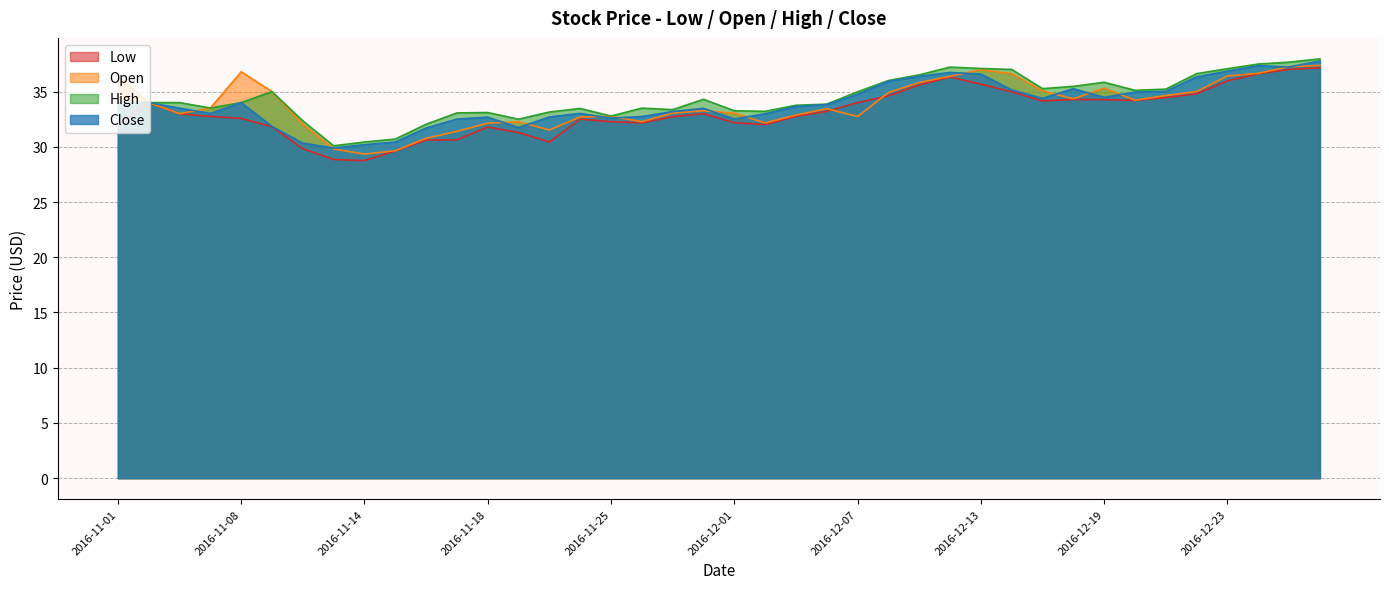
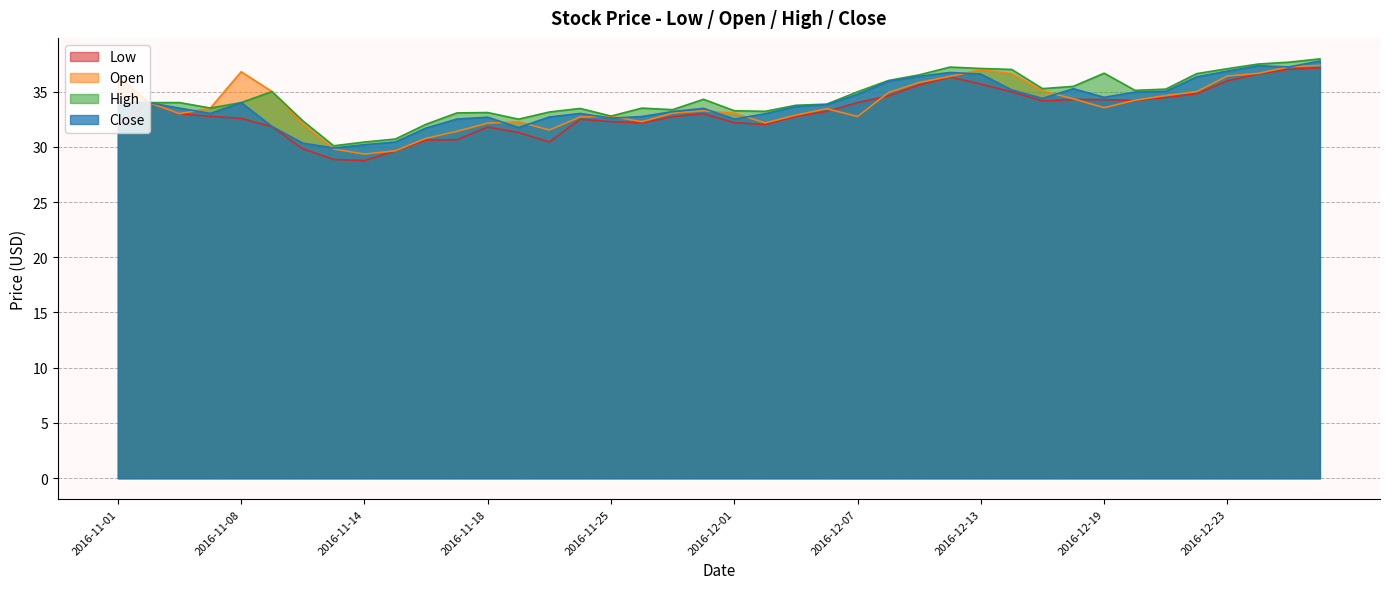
  {
    "Low": {
      "2016-11-08": 32.6,
      "2016-11-14": 28.8,
      "2016-11-18": 31.8,
      "2016-11-25": 32.3,
      "2016-12-01": 32.2,
      "2016-12-07": 34.0,
      "2016-12-13": 35.7,
      "2016-12-23": 36.0
    },
    "Open": {
      "2016-11-08": 36.8,
      "2016-11-14": 29.3,
      "2016-11-18": 32.1,
      "2016-12-07": 32.7,
-     "2016-12-19": 35.3,
+     "2016-12-19": 33.5,
      "2016-12-23": 36.4
    },
    "High": {
      "2016-11-14": 30.4,
      "2016-11-18": 33.1,
-     "2016-12-19": 35.8
+     "2016-12-19": 36.7
    },
    "Close": {
      "2016-11-14": 30.2,
      "2016-11-18": 32.7,
      "2016-12-01": 32.5,
      "2016-12-13": 36.6
    }
  }
